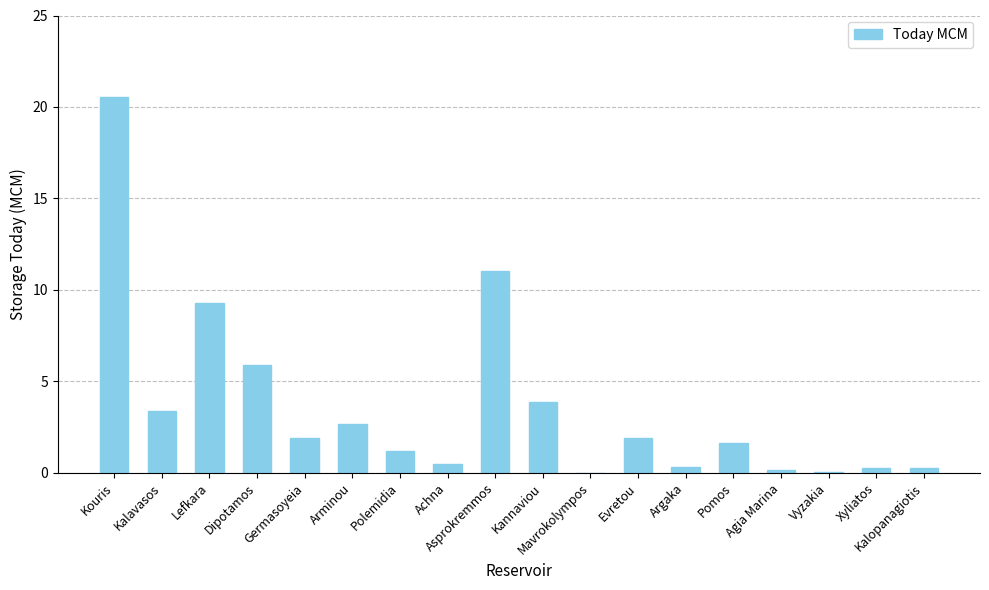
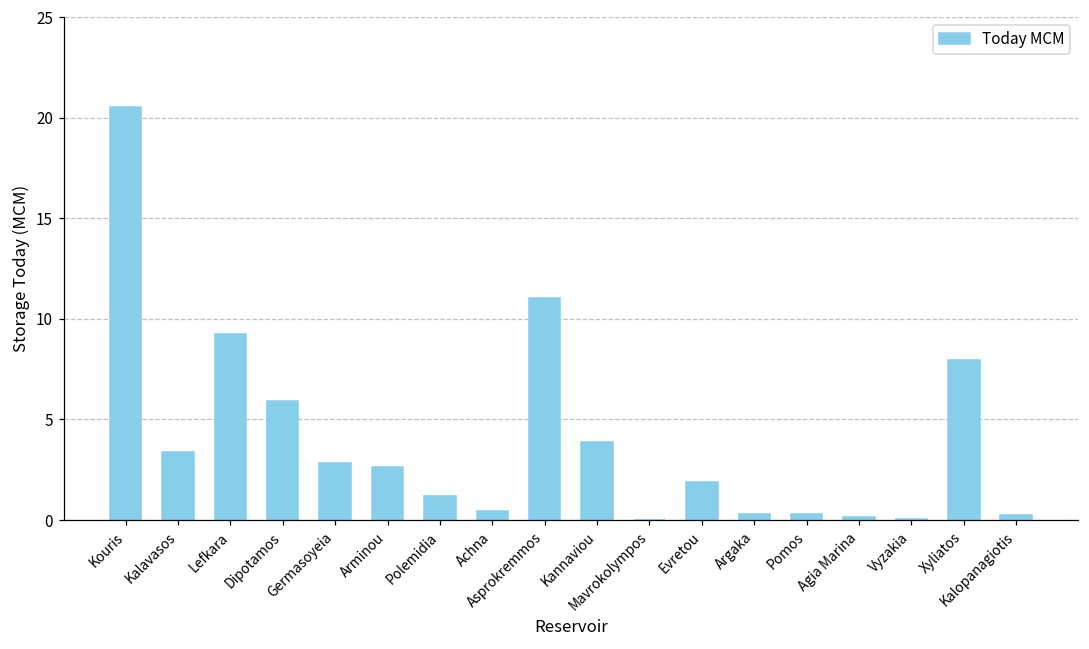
  {
    "Kouris": 20.5,
    "Kalavasos": 3.4,
    "Lefkara": 9.3,
    "Dipotamos": 5.9,
-   "Germasoyeia": 1.9,
+   "Germasoyeia": 2.9,
    "Arminou": 2.7,
    "Polemidia": 1.2,
    "Achna": 0.5,
    "Asprokremmos": 11.0,
    "Kannaviou": 3.9,
    "Mavrokolympos": 0.0,
    "Evretou": 1.9,
    "Argaka": 0.3,
-   "Pomos": 1.6,
-   "Xyliatos": 0.3,
+   "Pomos": 0.3,
+   "Xyliatos": 8.0,
    "Kalopanagiotis": 0.2
  }
